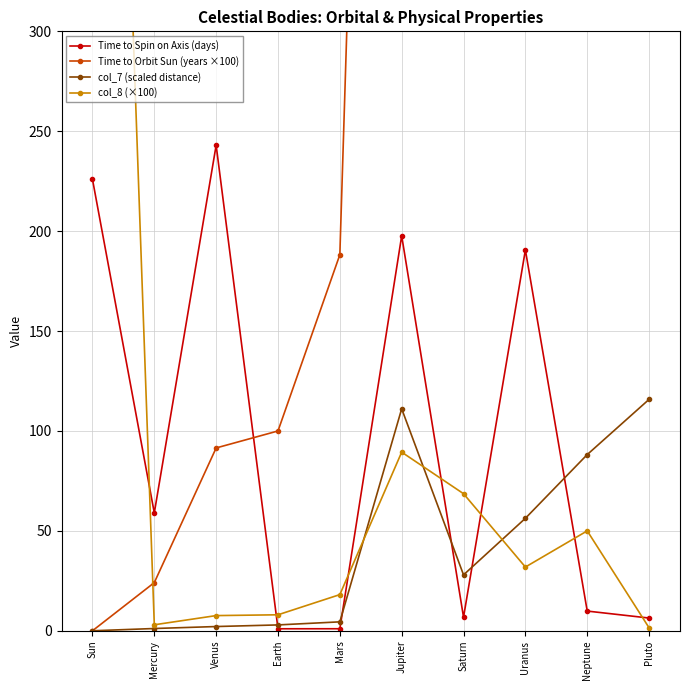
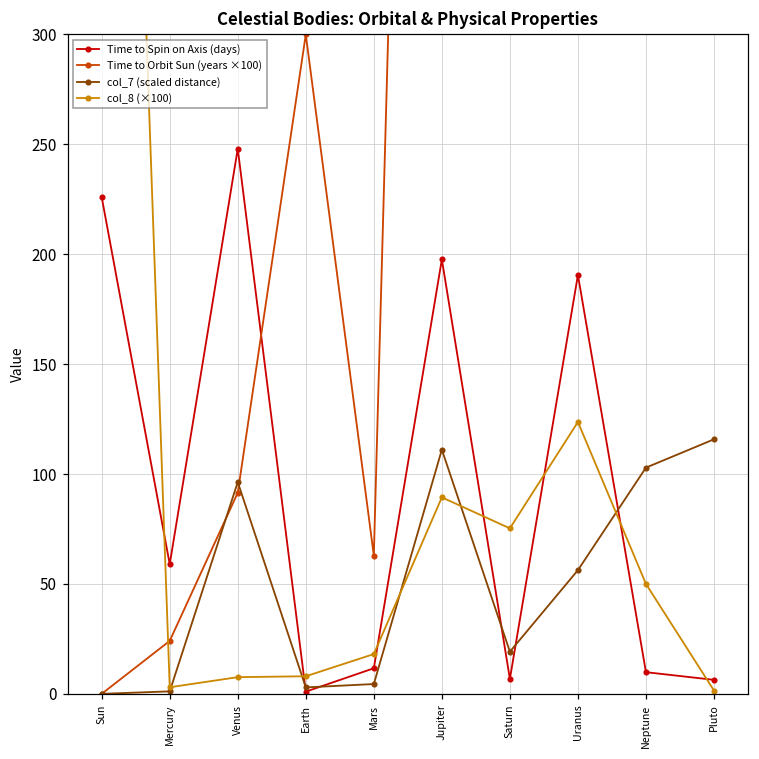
  {
    "Time to Spin on Axis (days)": {
      "Sun": 226,
      "Mercury": 59,
-     "Venus": 243,
+     "Venus": 248,
      "Earth": 1,
-     "Mars": 1,
+     "Mars": 12,
      "Jupiter": 198,
      "Saturn": 7,
      "Uranus": 191,
      "Neptune": 10,
      "Pluto": 6
    },
    "Time to Orbit Sun (years ×100)": {
      "Mercury": 24,
      "Venus": 92,
-     "Earth": 100,
-     "Mars": 188
+     "Earth": 300,
+     "Mars": 63
    },
    "col_7 (scaled distance)": {
      "Mercury": 1,
-     "Venus": 2,
+     "Venus": 96,
      "Earth": 3,
      "Mars": 4,
      "Jupiter": 111,
-     "Saturn": 28,
+     "Saturn": 19,
      "Uranus": 56,
-     "Neptune": 88,
+     "Neptune": 103,
      "Pluto": 116
    },
    "col_8 (×100)": {
      "Mercury": 3,
      "Venus": 8,
      "Earth": 8,
      "Mars": 18,
      "Jupiter": 89,
-     "Saturn": 69,
-     "Uranus": 32,
+     "Saturn": 75,
+     "Uranus": 124,
      "Neptune": 50,
      "Pluto": 2
    }
  }
